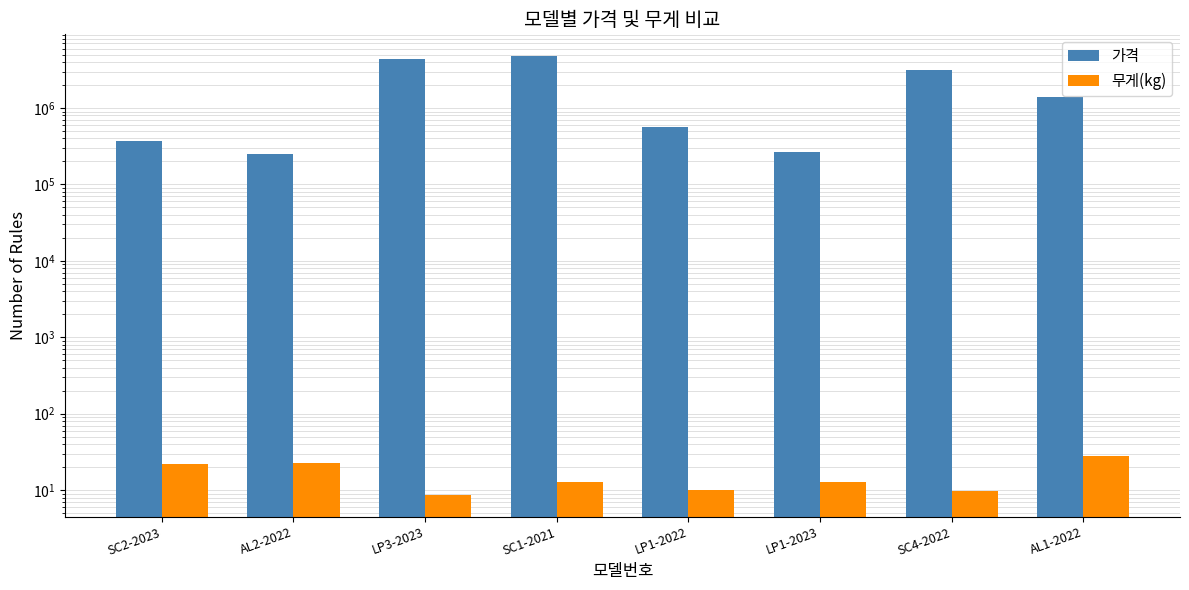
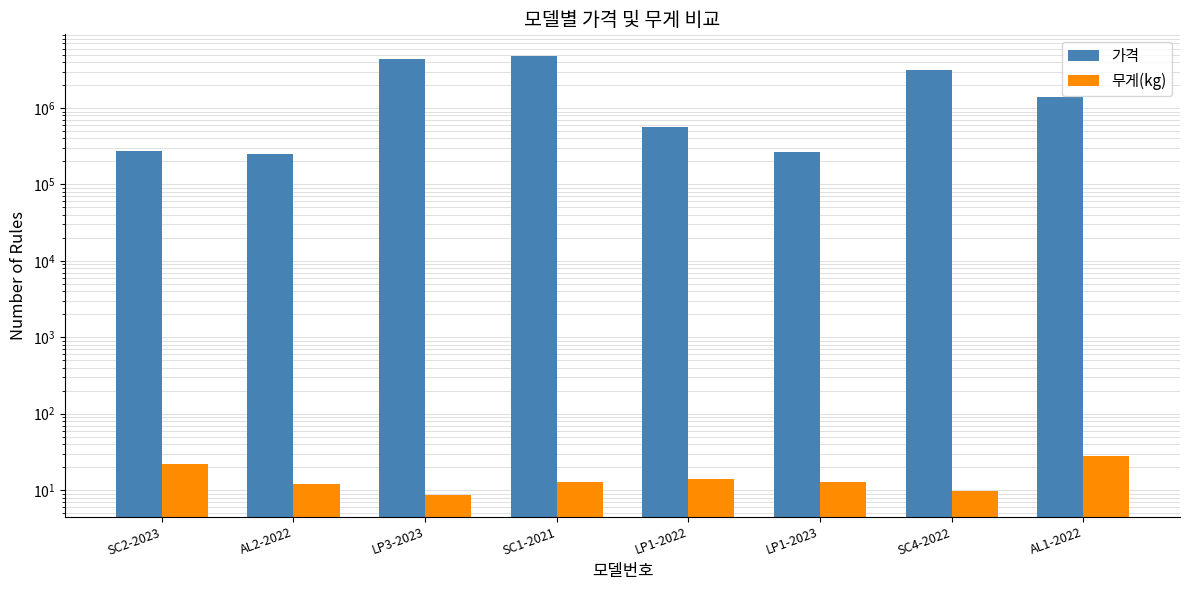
  {
    "가격": {
-     "SC2-2023": 400000,
+     "SC2-2023": 280000,
      "AL2-2022": 250000,
      "LP3-2023": 4000000,
      "SC1-2021": 5000000,
      "LP1-2022": 600000,
      "LP1-2023": 270000,
      "SC4-2022": 3200000,
      "AL1-2022": 1400000
    },
    "무게(kg)": {
      "SC2-2023": 22,
-     "AL2-2022": 22,
+     "AL2-2022": 12,
      "LP3-2023": 9,
      "SC1-2021": 13,
-     "LP1-2022": 10,
+     "LP1-2022": 14,
      "LP1-2023": 13,
      "SC4-2022": 10,
      "AL1-2022": 28
    }
  }
